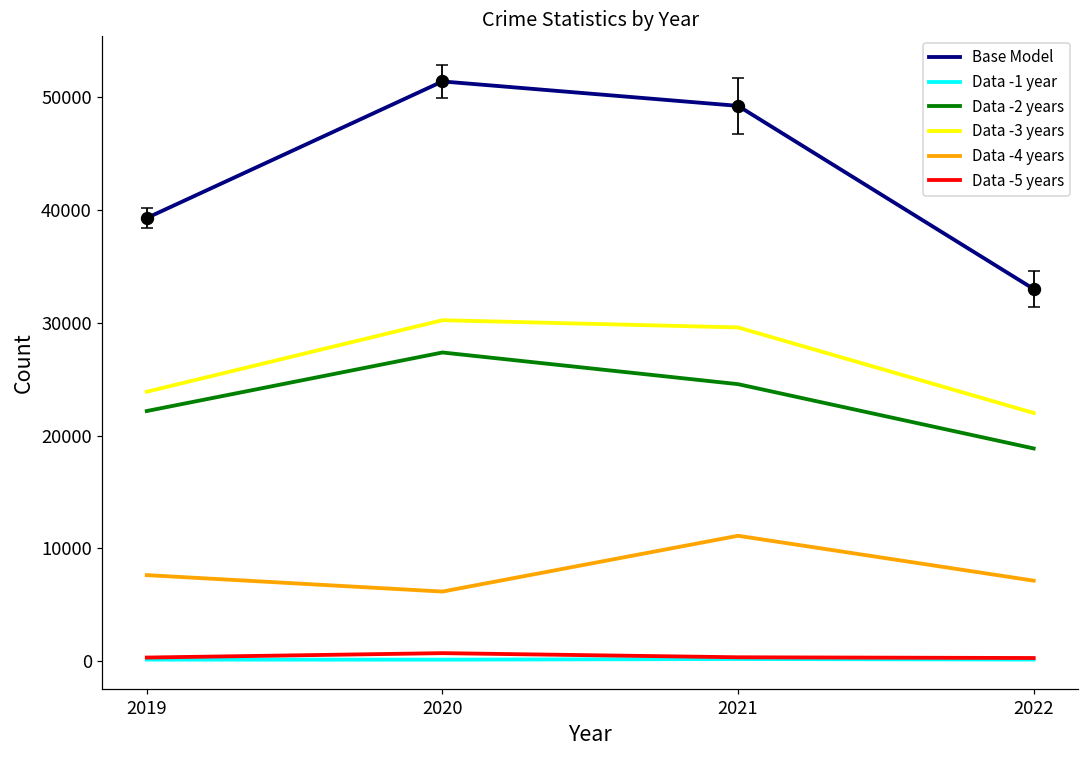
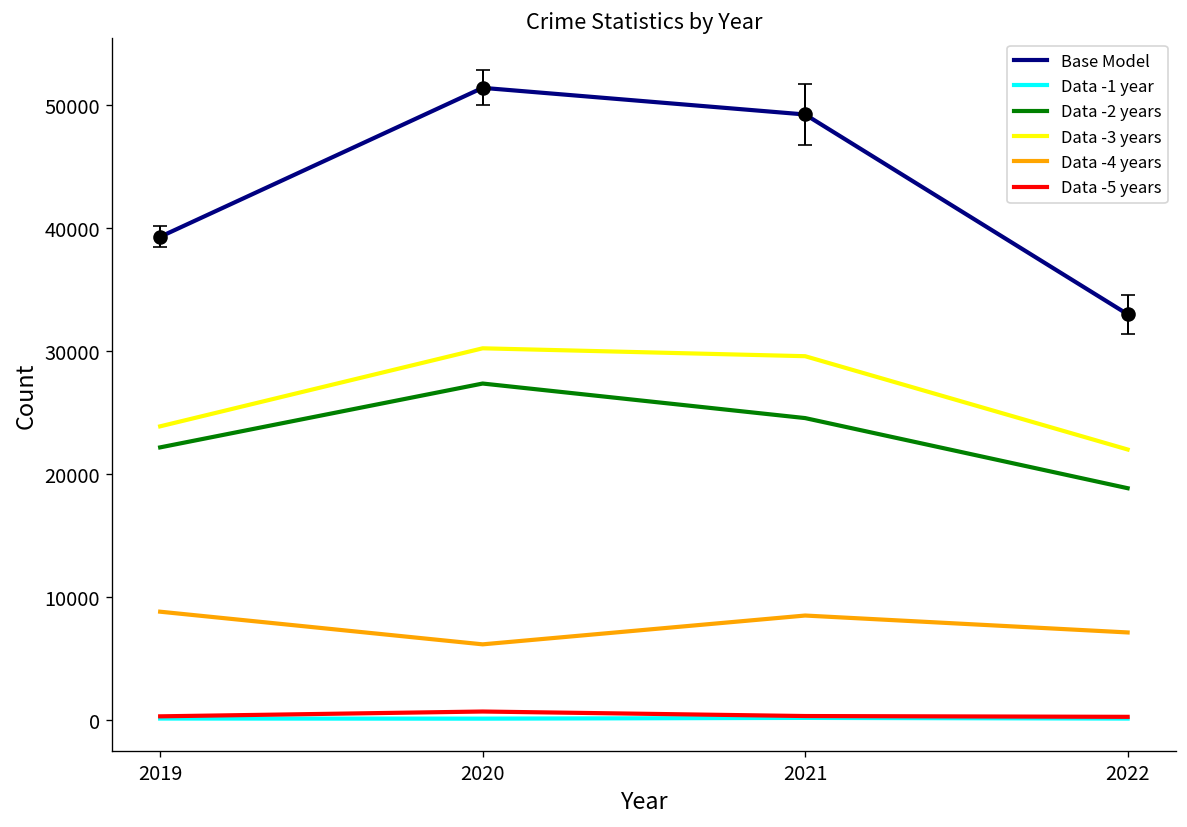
  {
    "Base Model": {
      "2019": 39300,
      "2020": 51400,
      "2021": 49200,
      "2022": 33000
    },
    "Data -1 year": {
      "2020": 100
    },
    "Data -2 years": {
      "2019": 22200,
      "2020": 27400,
      "2021": 24600,
      "2022": 18900
    },
    "Data -3 years": {
      "2019": 23900,
      "2020": 30200,
      "2021": 29600,
      "2022": 22000
    },
    "Data -4 years": {
-     "2019": 7600,
+     "2019": 8800,
      "2020": 6200,
-     "2021": 11100,
+     "2021": 8500,
      "2022": 7100
    },
    "Data -5 years": {
      "2020": 700
    }
  }
